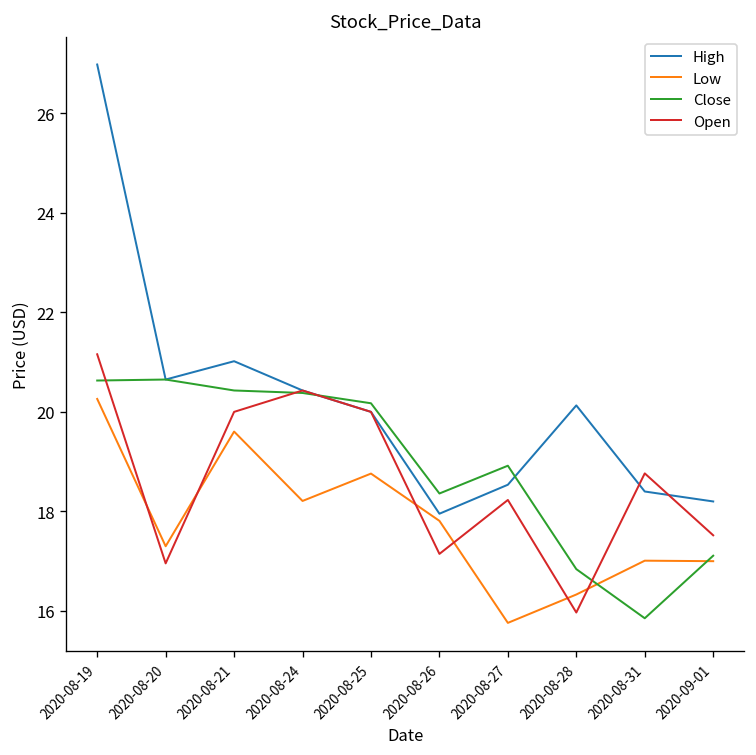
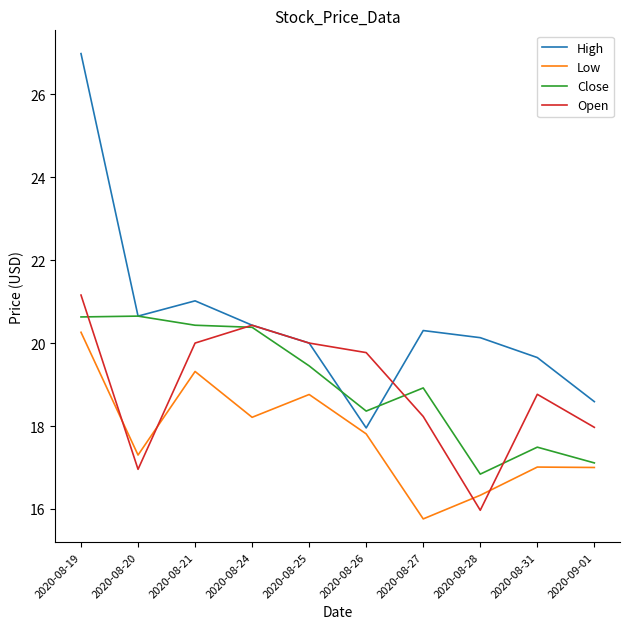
  {
    "High": {
      "2020-08-19": 27.0,
      "2020-08-21": 21.0,
      "2020-08-26": 18.0,
-     "2020-08-27": 18.5,
+     "2020-08-27": 20.3,
      "2020-08-28": 20.1,
-     "2020-08-31": 18.4,
-     "2020-09-01": 18.2
+     "2020-08-31": 19.7,
+     "2020-09-01": 18.6
    },
    "Low": {
      "2020-08-19": 20.3,
      "2020-08-20": 17.3,
-     "2020-08-21": 19.6,
+     "2020-08-21": 19.3,
      "2020-08-24": 18.2,
      "2020-08-25": 18.8,
      "2020-08-26": 17.8,
      "2020-08-27": 15.8,
      "2020-08-28": 16.3,
      "2020-08-31": 17.0,
      "2020-09-01": 17.0
    },
    "Close": {
      "2020-08-19": 20.6,
      "2020-08-21": 20.4,
-     "2020-08-25": 20.2,
+     "2020-08-25": 19.5,
      "2020-08-26": 18.4,
      "2020-08-27": 18.9,
      "2020-08-28": 16.8,
-     "2020-08-31": 15.9,
+     "2020-08-31": 17.5,
      "2020-09-01": 17.1
    },
    "Open": {
      "2020-08-19": 21.2,
      "2020-08-20": 17.0,
      "2020-08-21": 20.0,
-     "2020-08-26": 17.1,
+     "2020-08-26": 19.8,
      "2020-08-27": 18.2,
      "2020-08-28": 16.0,
      "2020-08-31": 18.8,
-     "2020-09-01": 17.5
+     "2020-09-01": 18.0
    }
  }
